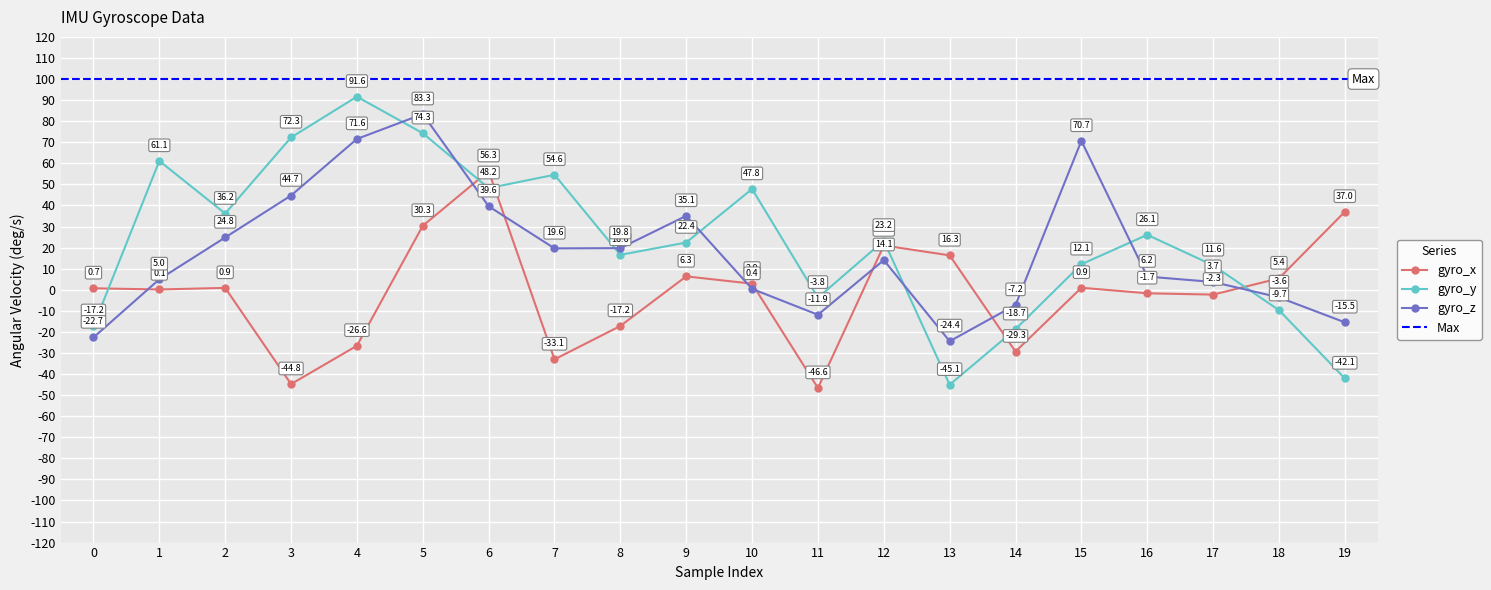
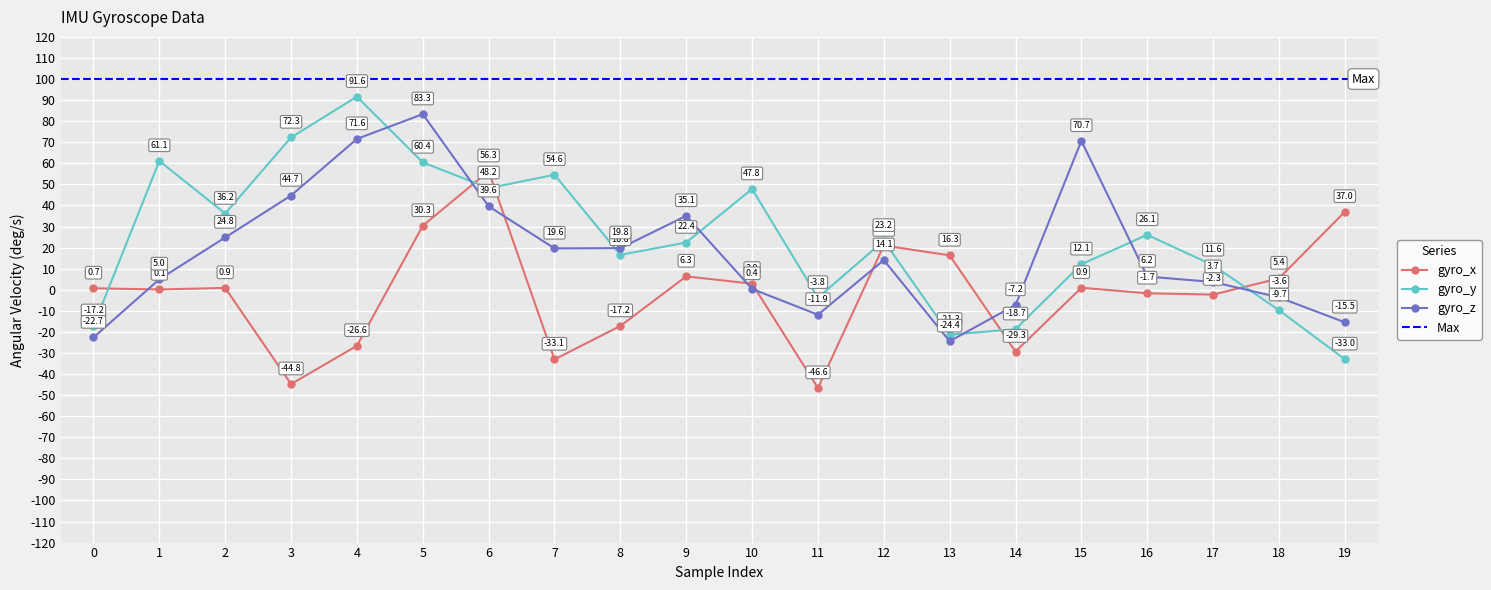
  {
    "gyro_y": {
-     "5": 74.3,
-     "13": -45.1,
-     "19": -42.1
+     "5": 60.4,
+     "13": -21.3,
+     "19": -33.0
    }
  }
